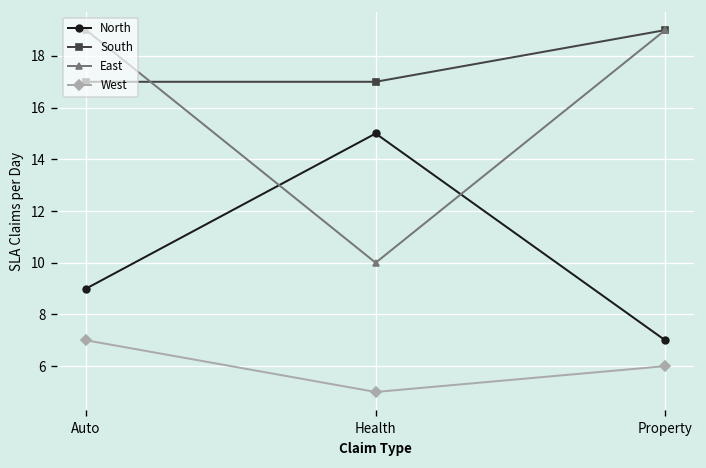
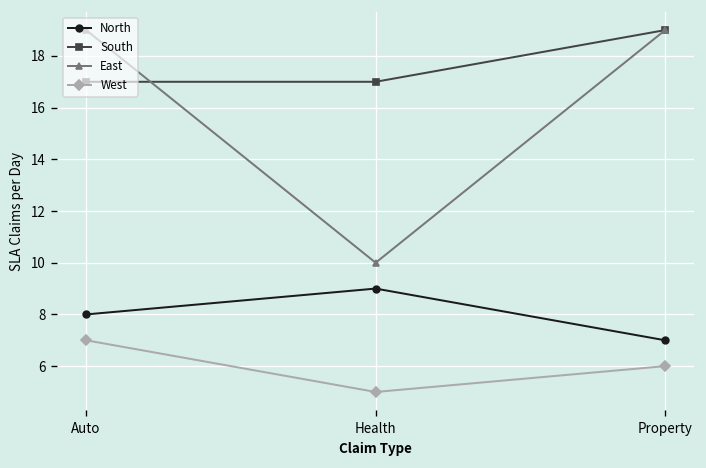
  {
    "North": {
-     "Auto": 9,
-     "Health": 15,
+     "Auto": 8,
+     "Health": 9,
      "Property": 7
    },
    "South": {
      "Health": 17
    },
    "East": {
      "Health": 10
    },
    "West": {
      "Auto": 7,
      "Health": 5,
      "Property": 6
    }
  }
